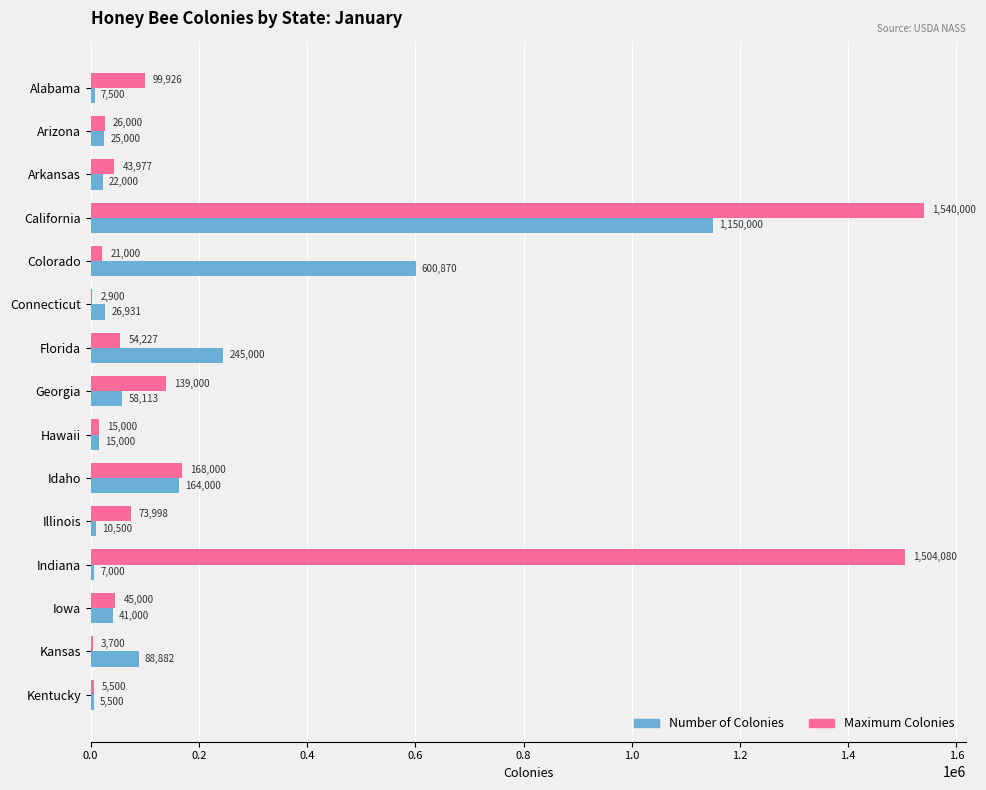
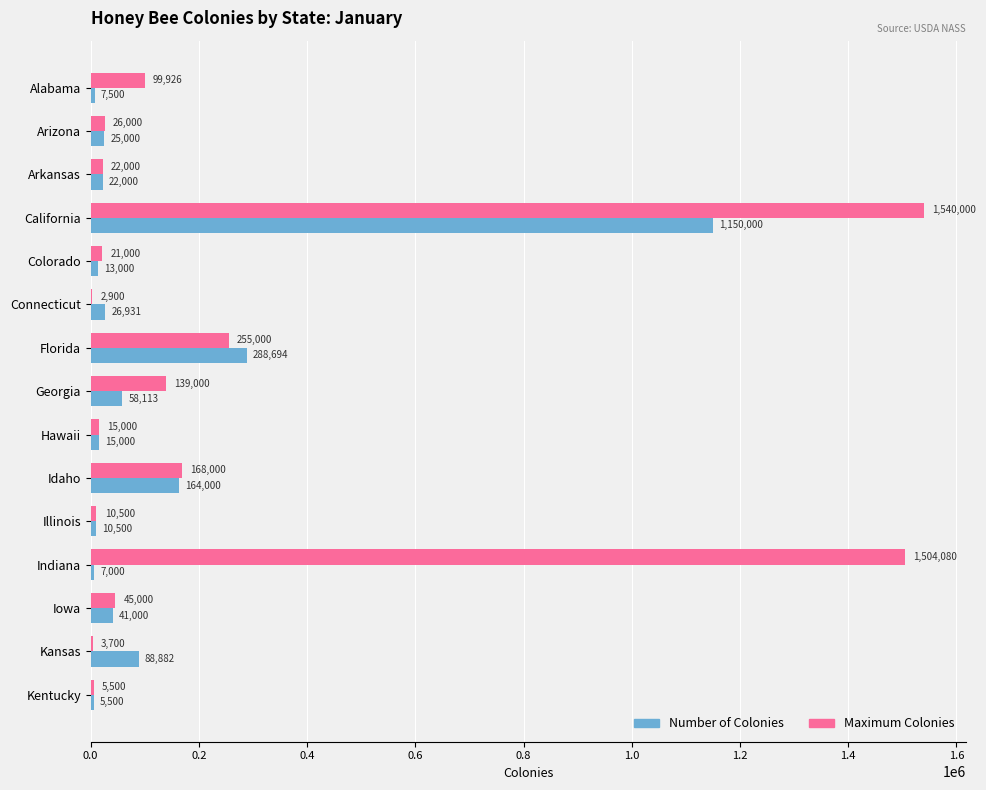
  {
    "Number of Colonies": {
      "Alabama": "7,500",
      "Arizona": "25,000",
      "Arkansas": "22,000",
      "California": "1,150,000",
-     "Colorado": "600,870",
+     "Colorado": "13,000",
      "Connecticut": "26,931",
-     "Florida": "245,000",
+     "Florida": "288,694",
      "Georgia": "58,113",
      "Hawaii": "15,000",
      "Idaho": "164,000",
      "Illinois": "10,500",
      "Indiana": "7,000",
      "Iowa": "41,000",
      "Kansas": "88,882",
      "Kentucky": "5,500"
    },
    "Maximum Colonies": {
      "Alabama": "99,926",
      "Arizona": "26,000",
-     "Arkansas": "43,977",
+     "Arkansas": "22,000",
      "California": "1,540,000",
      "Colorado": "21,000",
      "Connecticut": "2,900",
-     "Florida": "54,227",
+     "Florida": "255,000",
      "Georgia": "139,000",
      "Hawaii": "15,000",
      "Idaho": "168,000",
-     "Illinois": "73,998",
+     "Illinois": "10,500",
      "Indiana": "1,504,080",
      "Iowa": "45,000",
      "Kansas": "3,700",
      "Kentucky": "5,500"
    }
  }
